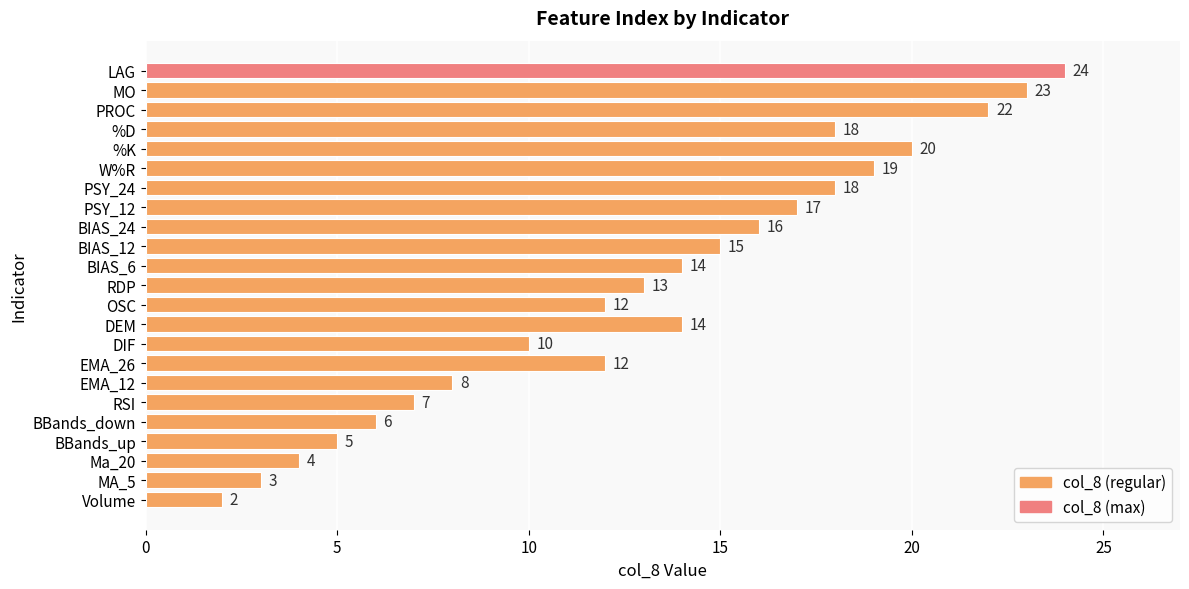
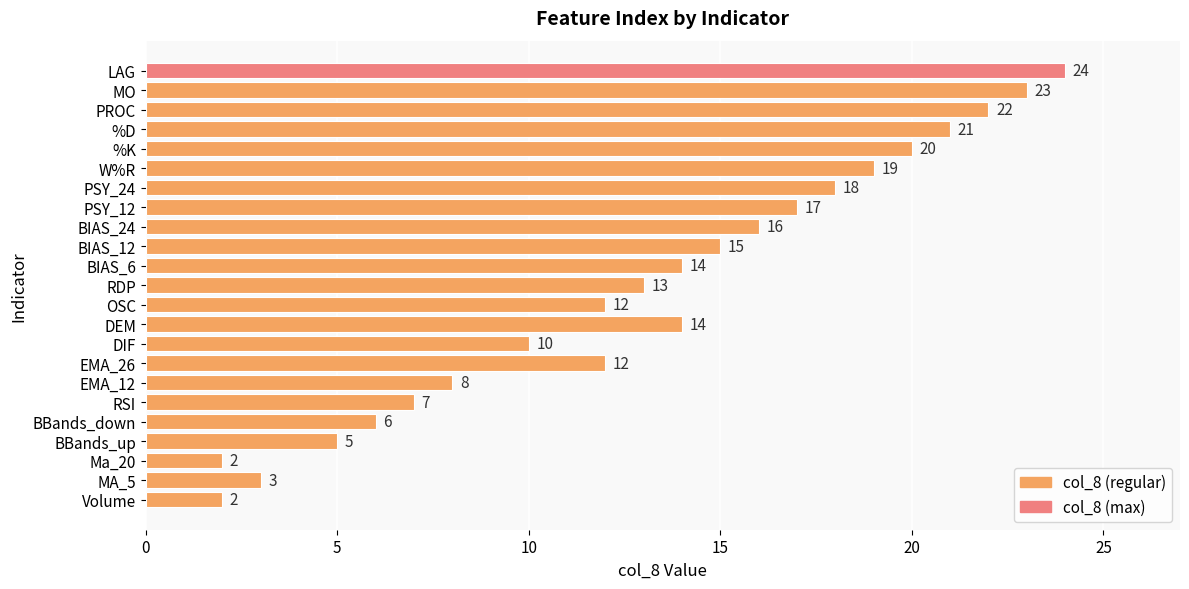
  {
    "LAG": 24,
    "MO": 23,
    "PROC": 22,
-   "%D": 18,
+   "%D": 21,
    "%K": 20,
    "W%R": 19,
    "PSY_24": 18,
    "PSY_12": 17,
    "BIAS_24": 16,
    "BIAS_12": 15,
    "BIAS_6": 14,
    "RDP": 13,
    "OSC": 12,
    "DEM": 14,
    "DIF": 10,
    "EMA_26": 12,
    "EMA_12": 8,
    "RSI": 7,
    "BBands_down": 6,
    "BBands_up": 5,
-   "Ma_20": 4,
+   "Ma_20": 2,
    "MA_5": 3,
    "Volume": 2
  }
